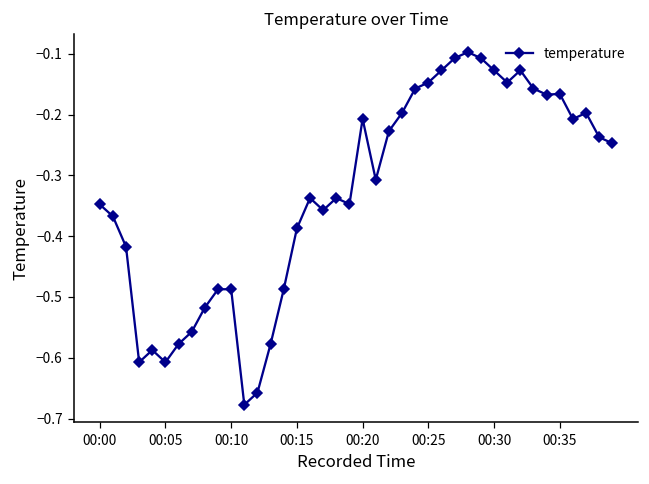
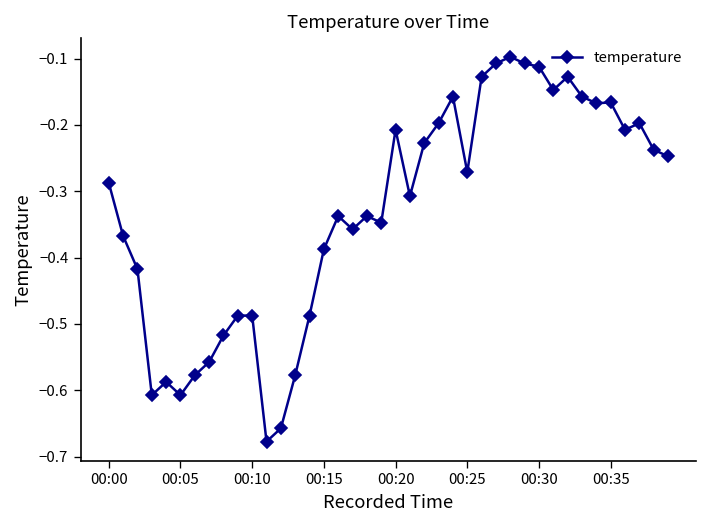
  {
-   "00:00": -0.35,
+   "00:00": -0.29,
    "00:05": -0.61,
    "00:10": -0.49,
    "00:15": -0.39,
    "00:20": -0.21,
-   "00:25": -0.15,
-   "00:30": -0.13,
+   "00:25": -0.27,
+   "00:30": -0.11,
    "00:35": -0.17
  }
